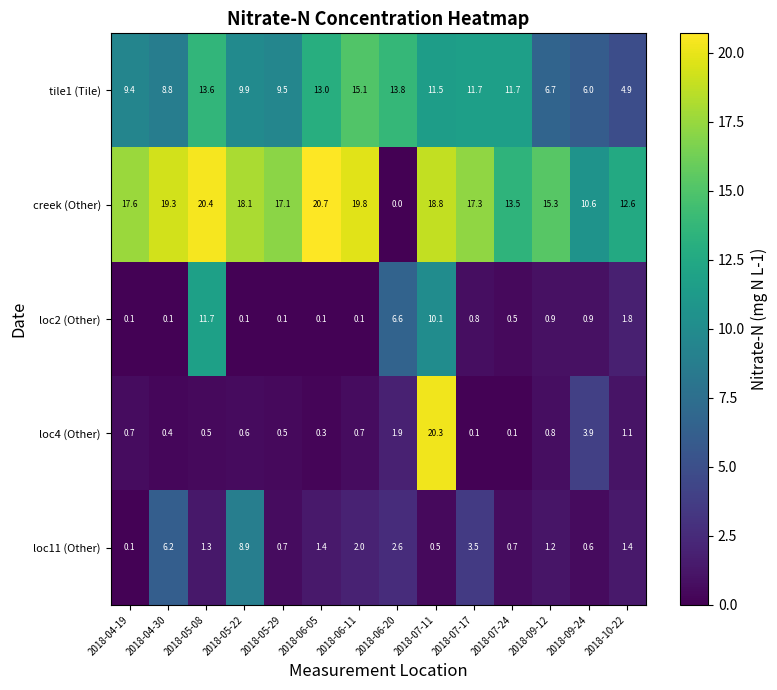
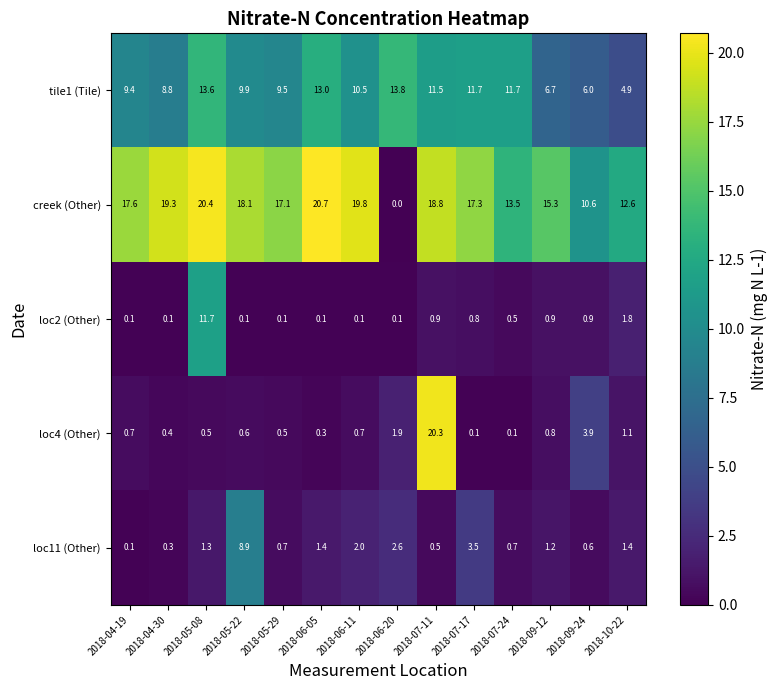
  {
    "tile1 (Tile)": {
      "2018-04-19": 9.4,
      "2018-04-30": 8.8,
      "2018-05-08": 13.6,
      "2018-05-22": 9.9,
      "2018-05-29": 9.5,
      "2018-06-05": 13.0,
-     "2018-06-11": 15.1,
+     "2018-06-11": 10.5,
      "2018-06-20": 13.8,
      "2018-07-11": 11.5,
      "2018-07-17": 11.7,
      "2018-07-24": 11.7,
      "2018-09-12": 6.7,
      "2018-09-24": 6.0,
      "2018-10-22": 4.9
    },
    "creek (Other)": {
      "2018-04-19": 17.6,
      "2018-04-30": 19.3,
      "2018-05-08": 20.4,
      "2018-05-22": 18.1,
      "2018-05-29": 17.1,
      "2018-06-05": 20.7,
      "2018-06-11": 19.8,
      "2018-06-20": 0.0,
      "2018-07-11": 18.8,
      "2018-07-17": 17.3,
      "2018-07-24": 13.5,
      "2018-09-12": 15.3,
      "2018-09-24": 10.6,
      "2018-10-22": 12.6
    },
    "loc2 (Other)": {
      "2018-04-19": 0.1,
      "2018-04-30": 0.1,
      "2018-05-08": 11.7,
      "2018-05-22": 0.1,
      "2018-05-29": 0.1,
      "2018-06-05": 0.1,
      "2018-06-11": 0.1,
-     "2018-06-20": 6.6,
-     "2018-07-11": 10.1,
+     "2018-06-20": 0.1,
+     "2018-07-11": 0.9,
      "2018-07-17": 0.8,
      "2018-07-24": 0.5,
      "2018-09-12": 0.9,
      "2018-09-24": 0.9,
      "2018-10-22": 1.8
    },
    "loc4 (Other)": {
      "2018-04-19": 0.7,
      "2018-04-30": 0.4,
      "2018-05-08": 0.5,
      "2018-05-22": 0.6,
      "2018-05-29": 0.5,
      "2018-06-05": 0.3,
      "2018-06-11": 0.7,
      "2018-06-20": 1.9,
      "2018-07-11": 20.3,
      "2018-07-17": 0.1,
      "2018-07-24": 0.1,
      "2018-09-12": 0.8,
      "2018-09-24": 3.9,
      "2018-10-22": 1.1
    },
    "loc11 (Other)": {
      "2018-04-19": 0.1,
-     "2018-04-30": 6.2,
+     "2018-04-30": 0.3,
      "2018-05-08": 1.3,
      "2018-05-22": 8.9,
      "2018-05-29": 0.7,
      "2018-06-05": 1.4,
      "2018-06-11": 2.0,
      "2018-06-20": 2.6,
      "2018-07-11": 0.5,
      "2018-07-17": 3.5,
      "2018-07-24": 0.7,
      "2018-09-12": 1.2,
      "2018-09-24": 0.6,
      "2018-10-22": 1.4
    }
  }
